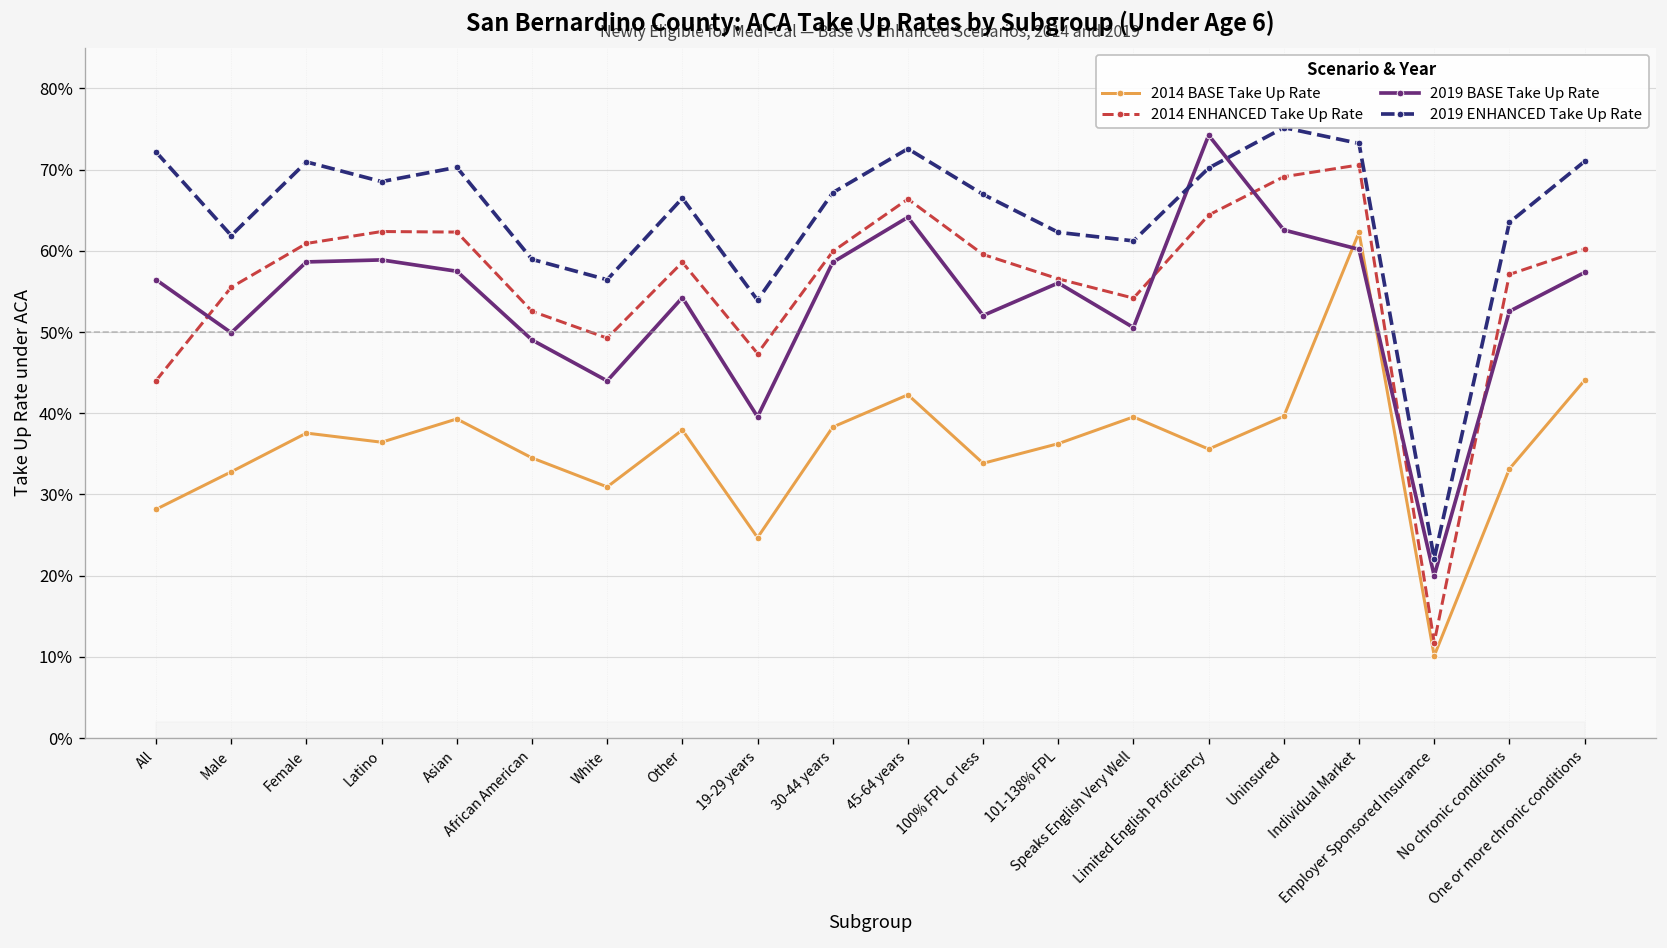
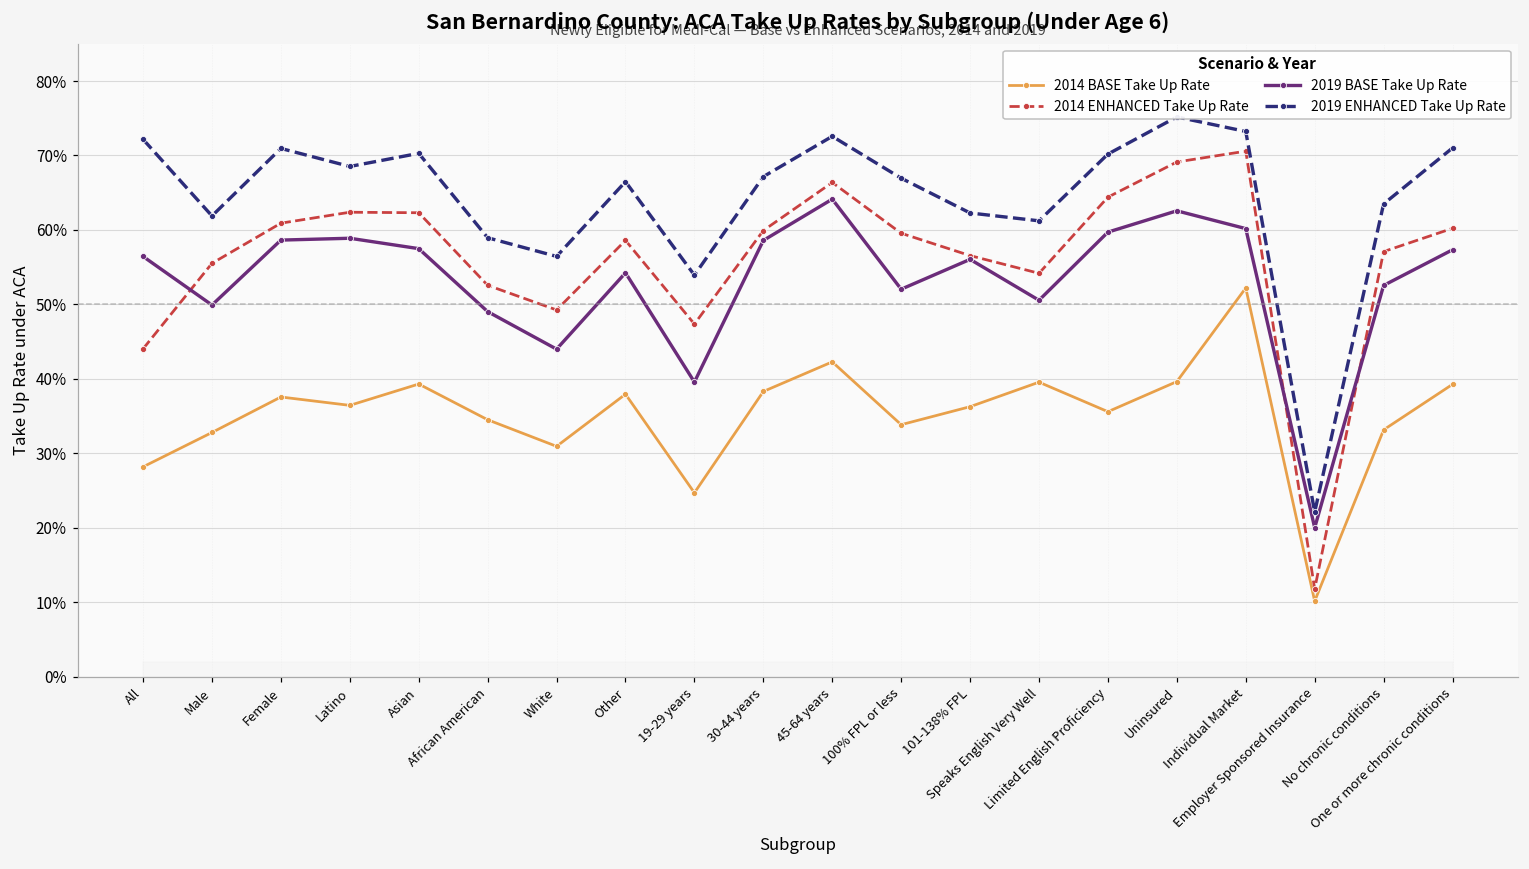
  {
    "2014 BASE Take Up Rate": {
      "All": "28%",
      "Male": "33%",
      "Female": "38%",
      "Latino": "36%",
      "Asian": "39%",
      "African American": "34%",
      "White": "31%",
      "Other": "38%",
      "19-29 years": "25%",
      "30-44 years": "38%",
      "45-64 years": "42%",
      "100% FPL or less": "34%",
      "101-138% FPL": "36%",
      "Speaks English Very Well": "40%",
      "Limited English Proficiency": "36%",
      "Uninsured": "40%",
-     "Individual Market": "62%",
+     "Individual Market": "52%",
      "Employer Sponsored Insurance": "10%",
      "No chronic conditions": "33%",
-     "One or more chronic conditions": "44%"
+     "One or more chronic conditions": "39%"
    },
    "2014 ENHANCED Take Up Rate": {
      "All": "44%",
      "Male": "56%",
      "Female": "61%",
      "Latino": "62%",
      "Asian": "62%",
      "African American": "53%",
      "White": "49%",
      "Other": "59%",
      "19-29 years": "47%",
      "30-44 years": "60%",
      "45-64 years": "66%",
      "100% FPL or less": "60%",
      "101-138% FPL": "57%",
      "Speaks English Very Well": "54%",
      "Limited English Proficiency": "64%",
      "Uninsured": "69%",
      "Individual Market": "71%",
      "Employer Sponsored Insurance": "12%",
      "No chronic conditions": "57%",
      "One or more chronic conditions": "60%"
    },
    "2019 BASE Take Up Rate": {
      "All": "56%",
      "Male": "50%",
      "Female": "59%",
      "Latino": "59%",
      "Asian": "57%",
      "African American": "49%",
      "White": "44%",
      "Other": "54%",
      "19-29 years": "40%",
      "30-44 years": "59%",
      "45-64 years": "64%",
      "100% FPL or less": "52%",
      "101-138% FPL": "56%",
      "Speaks English Very Well": "51%",
-     "Limited English Proficiency": "74%",
+     "Limited English Proficiency": "60%",
      "Uninsured": "63%",
      "Individual Market": "60%",
      "Employer Sponsored Insurance": "20%",
      "No chronic conditions": "53%",
      "One or more chronic conditions": "57%"
    },
    "2019 ENHANCED Take Up Rate": {
      "All": "72%",
      "Male": "62%",
      "Female": "71%",
      "Latino": "69%",
      "Asian": "70%",
      "African American": "59%",
      "White": "56%",
      "Other": "66%",
      "19-29 years": "54%",
      "30-44 years": "67%",
      "45-64 years": "73%",
      "100% FPL or less": "67%",
      "101-138% FPL": "62%",
      "Speaks English Very Well": "61%",
      "Limited English Proficiency": "70%",
      "Individual Market": "73%",
      "Employer Sponsored Insurance": "22%",
      "No chronic conditions": "63%",
      "One or more chronic conditions": "71%"
    }
  }
